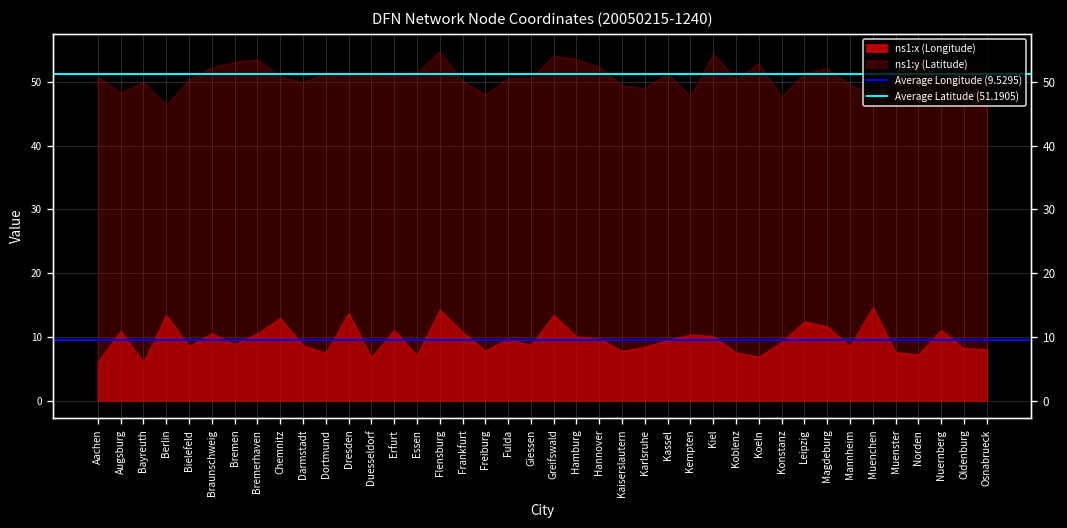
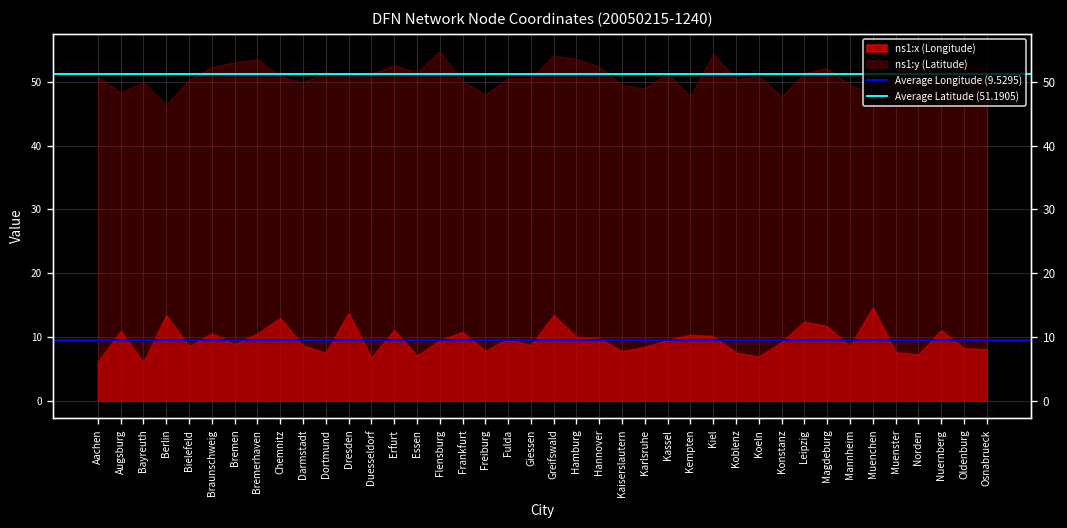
  {
    "ns1:x (Longitude)": {
      "Aachen": 6,
      "Augsburg": 11,
      "Bayreuth": 6,
      "Berlin": 13,
      "Bielefeld": 9,
      "Braunschweig": 11,
      "Bremen": 9,
      "Bremerhaven": 11,
      "Chemnitz": 13,
      "Darmstadt": 9,
      "Dortmund": 7,
      "Dresden": 14,
      "Duesseldorf": 7,
      "Erfurt": 11,
      "Essen": 7,
-     "Flensburg": 14,
+     "Flensburg": 9,
      "Frankfurt": 11,
      "Freiburg": 8,
      "Fulda": 10,
      "Giessen": 9,
      "Greifswald": 13,
      "Hamburg": 10,
      "Hannover": 10,
      "Kaiserslautern": 8,
      "Karlsruhe": 8,
      "Kassel": 10,
      "Kempten": 10,
      "Kiel": 10,
      "Koblenz": 8,
      "Koeln": 7,
      "Konstanz": 9,
      "Leipzig": 12,
      "Magdeburg": 12,
      "Mannheim": 8,
      "Muenchen": 15,
      "Muenster": 8,
      "Norden": 7,
      "Nuernberg": 11,
      "Oldenburg": 8,
      "Osnabrueck": 8
    },
    "ns1:y (Latitude)": {
      "Aachen": 51,
      "Augsburg": 48,
      "Bayreuth": 50,
      "Berlin": 46,
      "Bielefeld": 50,
      "Braunschweig": 52,
      "Bremen": 53,
      "Bremerhaven": 54,
      "Chemnitz": 51,
      "Darmstadt": 50,
      "Dortmund": 52,
      "Dresden": 51,
      "Duesseldorf": 51,
-     "Erfurt": 51,
+     "Erfurt": 53,
      "Essen": 51,
      "Flensburg": 55,
      "Frankfurt": 50,
      "Freiburg": 48,
      "Fulda": 51,
      "Giessen": 51,
      "Greifswald": 54,
      "Hamburg": 54,
      "Hannover": 52,
      "Kaiserslautern": 49,
      "Karlsruhe": 49,
      "Kassel": 51,
      "Kempten": 48,
      "Kiel": 54,
      "Koblenz": 50,
-     "Koeln": 53,
+     "Koeln": 51,
      "Konstanz": 48,
      "Leipzig": 51,
      "Magdeburg": 52,
      "Mannheim": 49
    }
  }
